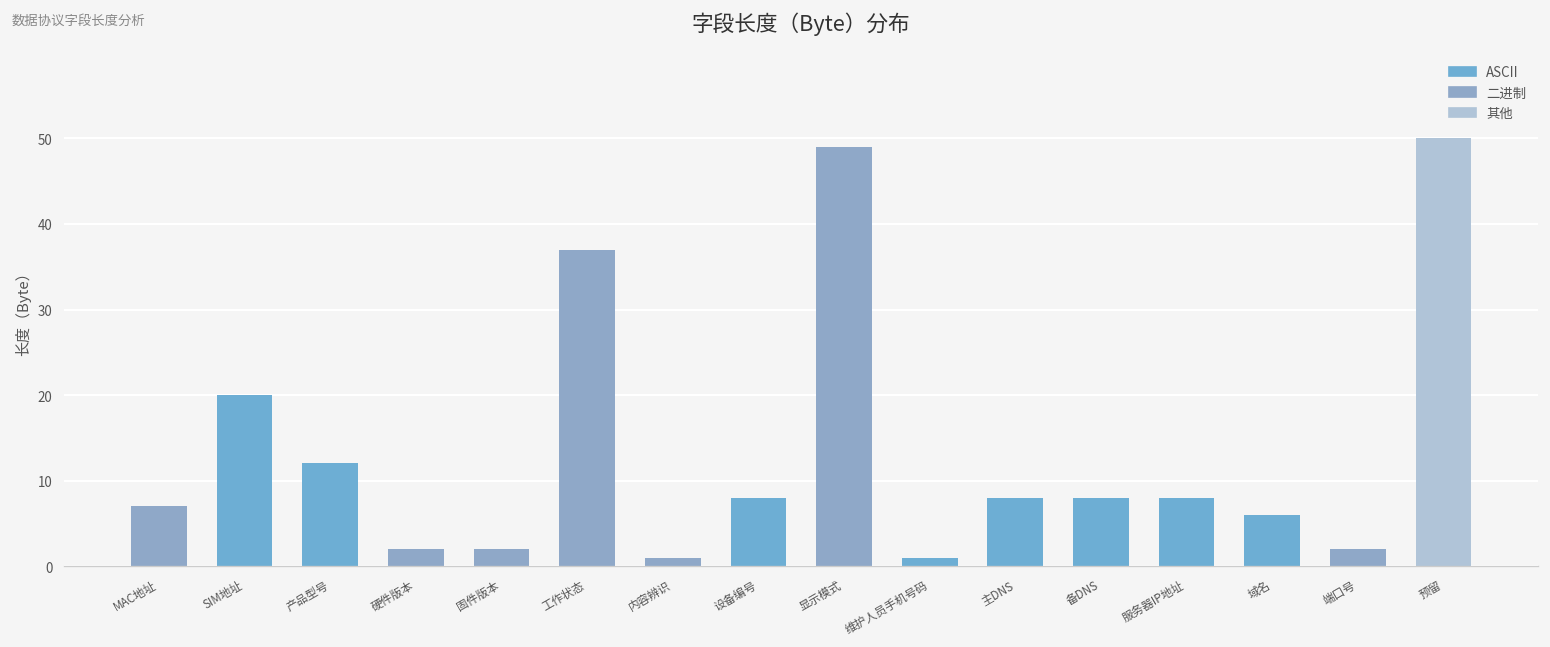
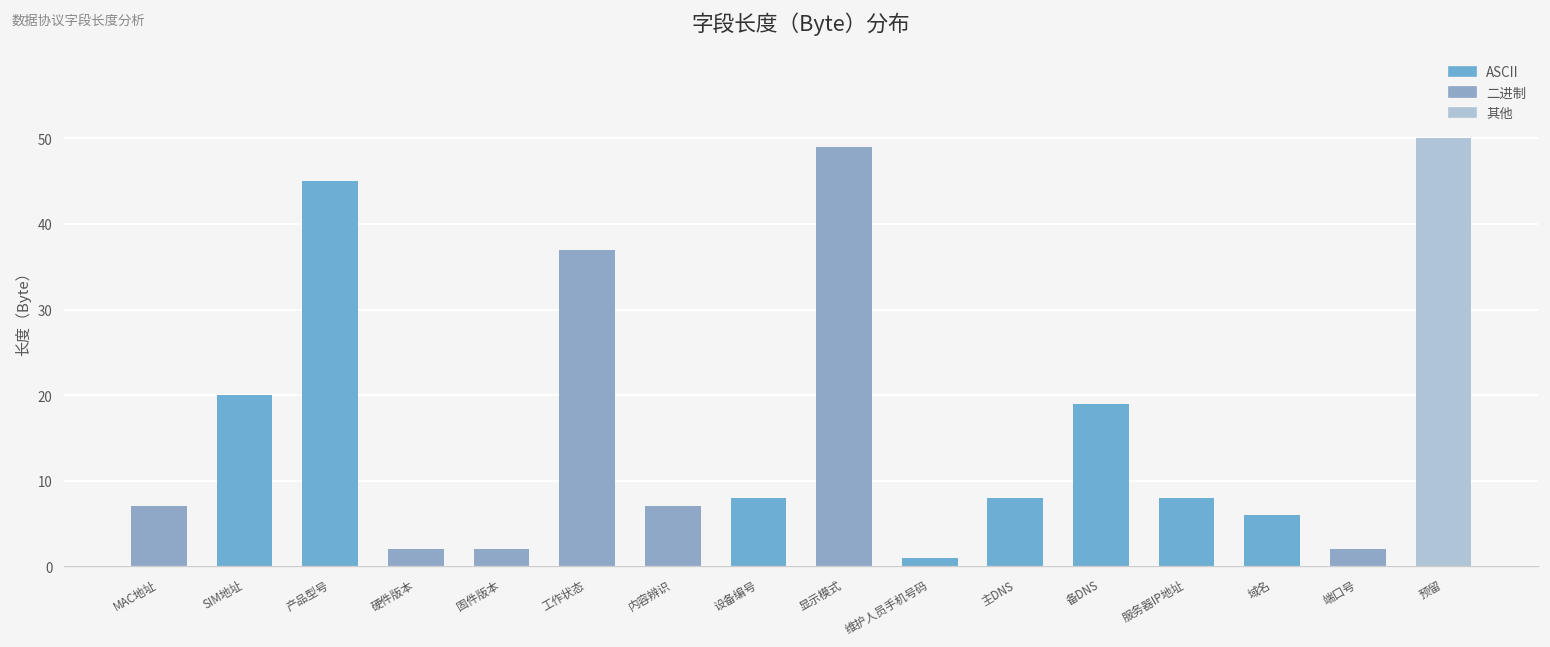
  {
    "MAC地址": 7,
    "SIM地址": 20,
-   "产品型号": 12,
+   "产品型号": 45,
    "硬件版本": 2,
    "固件版本": 2,
    "工作状态": 37,
-   "内容辨识": 1,
+   "内容辨识": 7,
    "设备编号": 8,
    "显示模式": 49,
    "维护人员手机号码": 1,
    "主DNS": 8,
-   "备DNS": 8,
+   "备DNS": 19,
    "服务器IP地址": 8,
    "域名": 6,
    "端口号": 2,
    "预留": 50
  }
